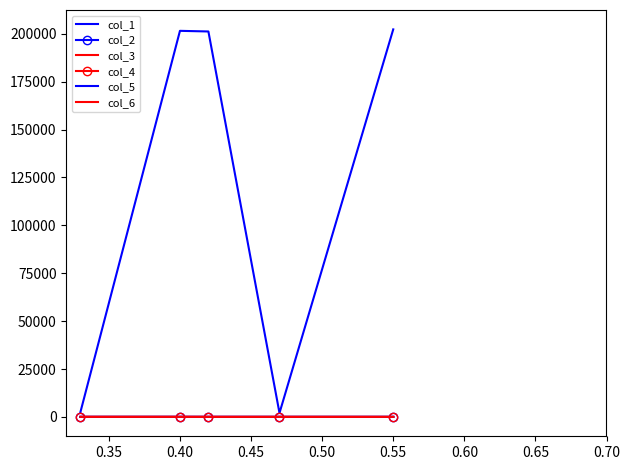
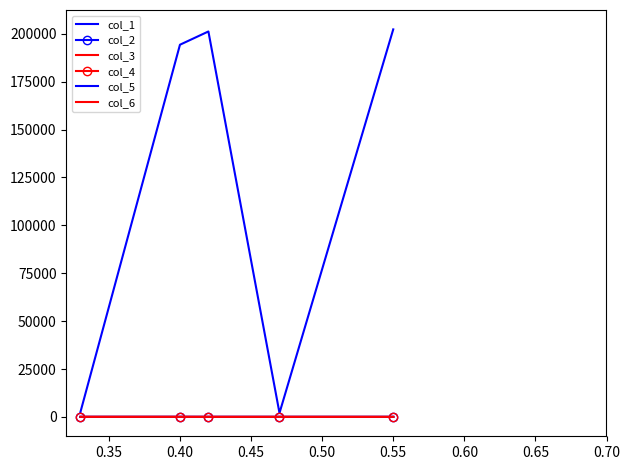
  {
    "col_1": {
-     "0.40": 202000,
+     "0.40": 194000,
      "0.55": 202000
    },
    "col_6": {
      "0.40": 0,
      "0.55": 0
    }
  }
